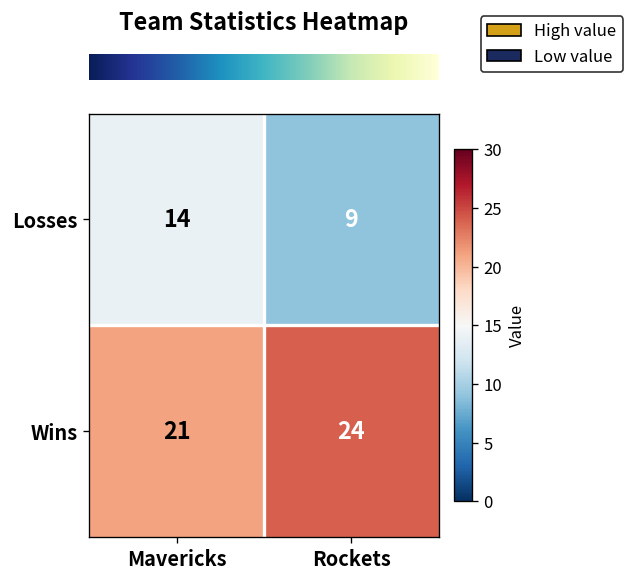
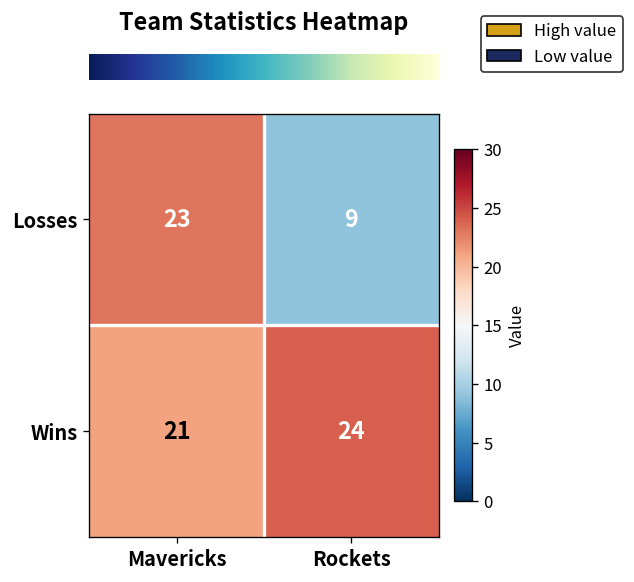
  {
    "Losses": {
-     "Mavericks": 14,
+     "Mavericks": 23,
      "Rockets": 9
    },
    "Wins": {
      "Mavericks": 21,
      "Rockets": 24
    }
  }
